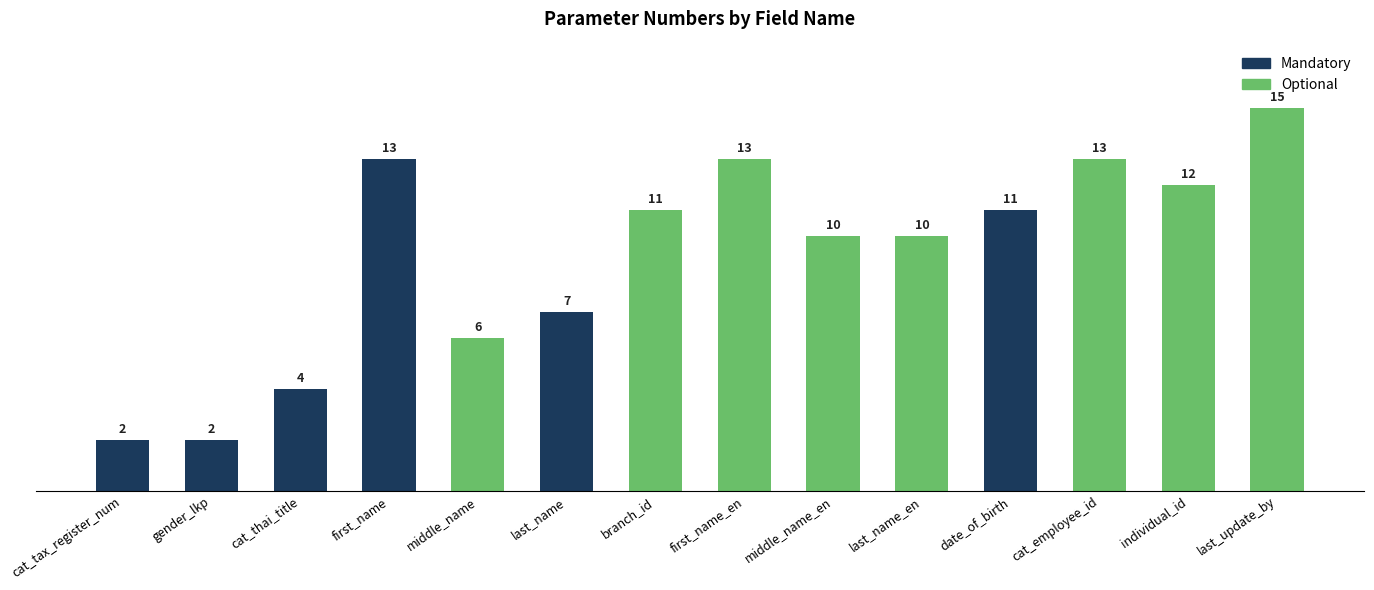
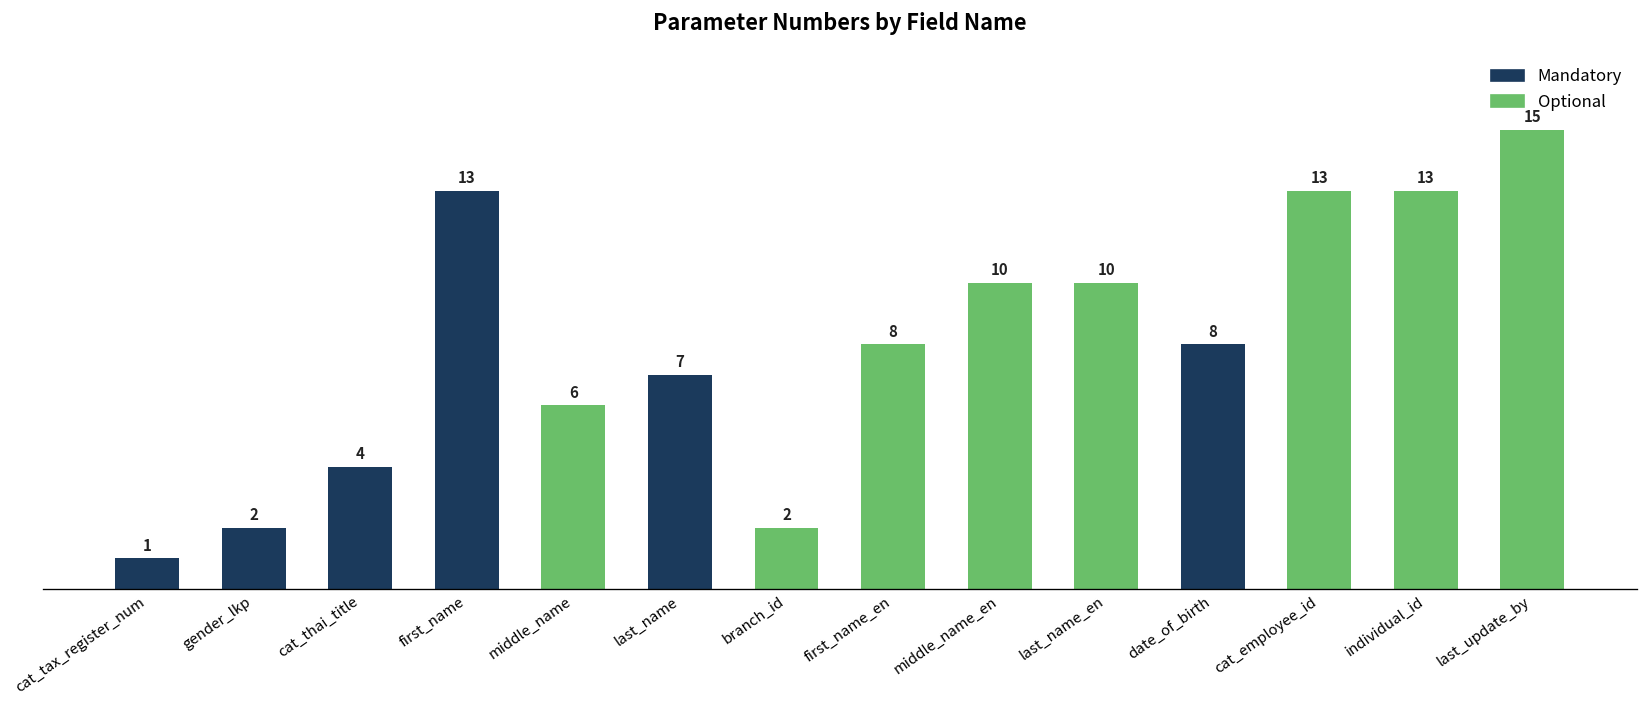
  {
    "Mandatory": {
-     "cat_tax_register_num": 2,
+     "cat_tax_register_num": 1,
      "gender_lkp": 2,
      "cat_thai_title": 4,
      "first_name": 13,
      "last_name": 7,
-     "date_of_birth": 11
+     "date_of_birth": 8
    },
    "Optional": {
      "middle_name": 6,
-     "branch_id": 11,
-     "first_name_en": 13,
+     "branch_id": 2,
+     "first_name_en": 8,
      "middle_name_en": 10,
      "last_name_en": 10,
      "cat_employee_id": 13,
-     "individual_id": 12,
+     "individual_id": 13,
      "last_update_by": 15
    }
  }
